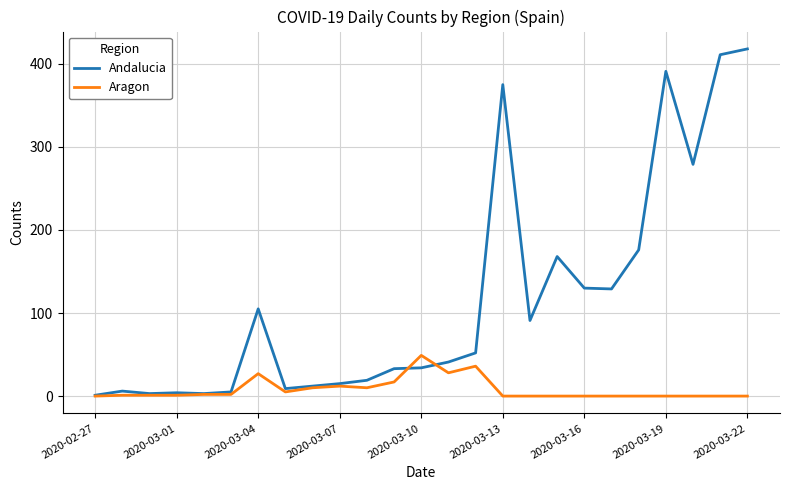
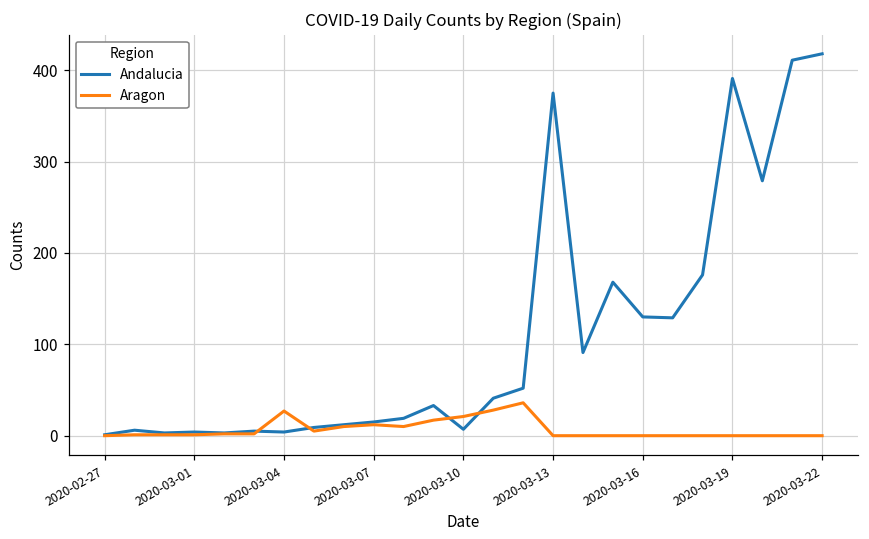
  {
    "Andalucia": {
-     "2020-03-04": 110,
-     "2020-03-10": 30,
+     "2020-03-04": 0,
+     "2020-03-10": 10,
      "2020-03-13": 380,
      "2020-03-16": 130,
      "2020-03-19": 390,
      "2020-03-22": 420
    },
    "Aragon": {
      "2020-03-04": 30,
-     "2020-03-10": 50,
+     "2020-03-10": 20,
      "2020-03-13": 0,
      "2020-03-16": 0,
      "2020-03-19": 0,
      "2020-03-22": 0
    }
  }
